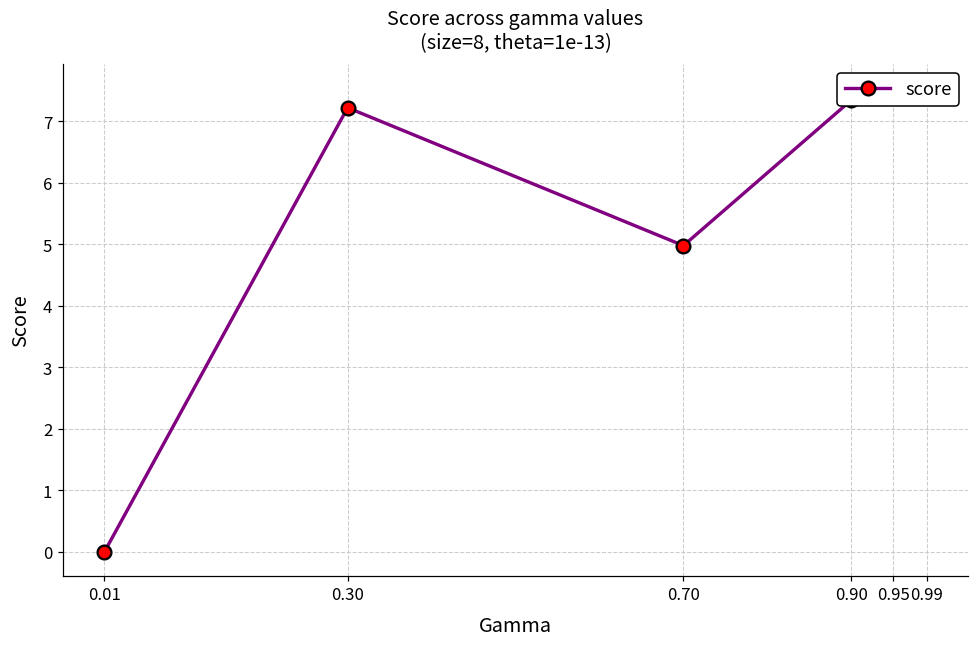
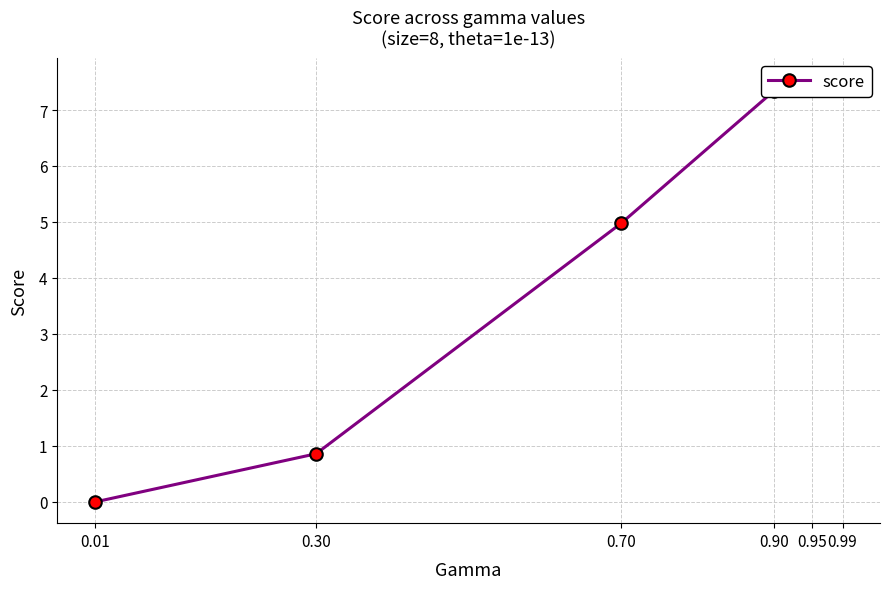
  {
    "0.01": 0.0,
-   "0.30": 7.2,
+   "0.30": 0.9,
    "0.70": 5.0
  }
